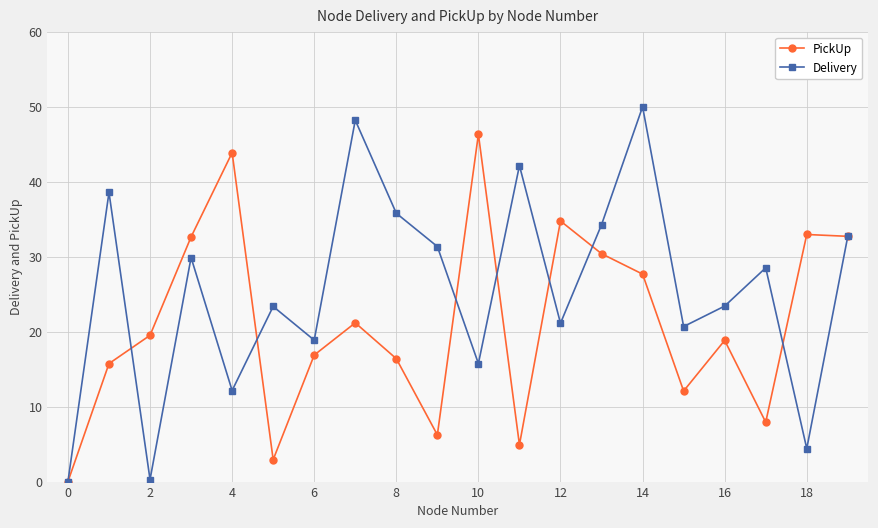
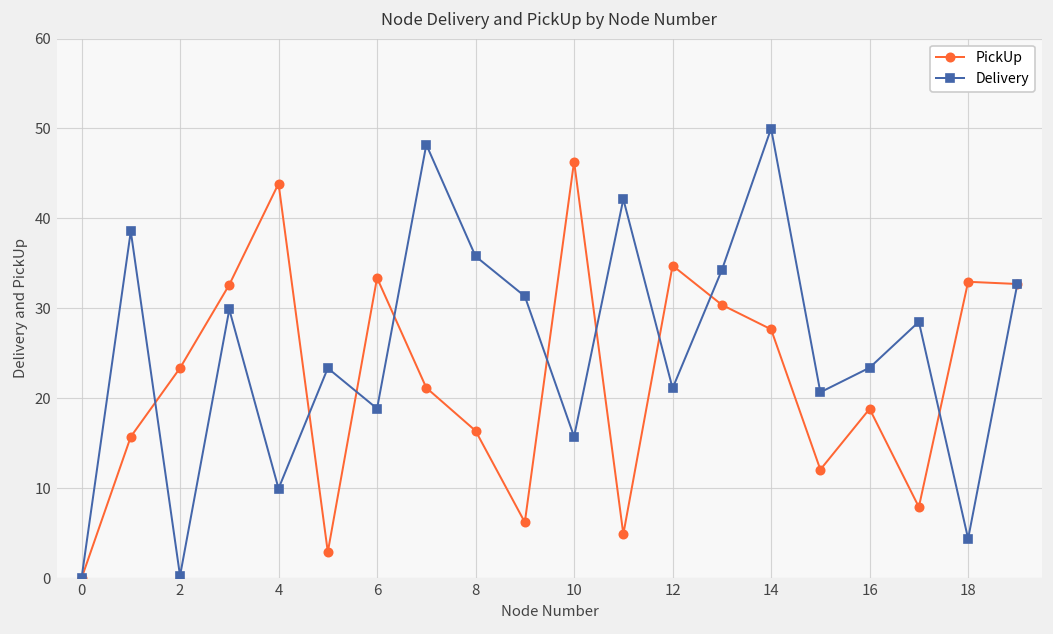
  {
    "PickUp": {
-     "2": 20,
+     "2": 23,
      "4": 44,
-     "6": 17,
+     "6": 33,
      "8": 16,
      "10": 46,
      "12": 35,
      "14": 28,
      "16": 19,
      "18": 33
    },
    "Delivery": {
      "2": 0,
-     "4": 12,
+     "4": 10,
      "6": 19,
      "8": 36,
      "10": 16,
      "12": 21,
      "14": 50,
      "16": 23,
      "18": 4
    }
  }
